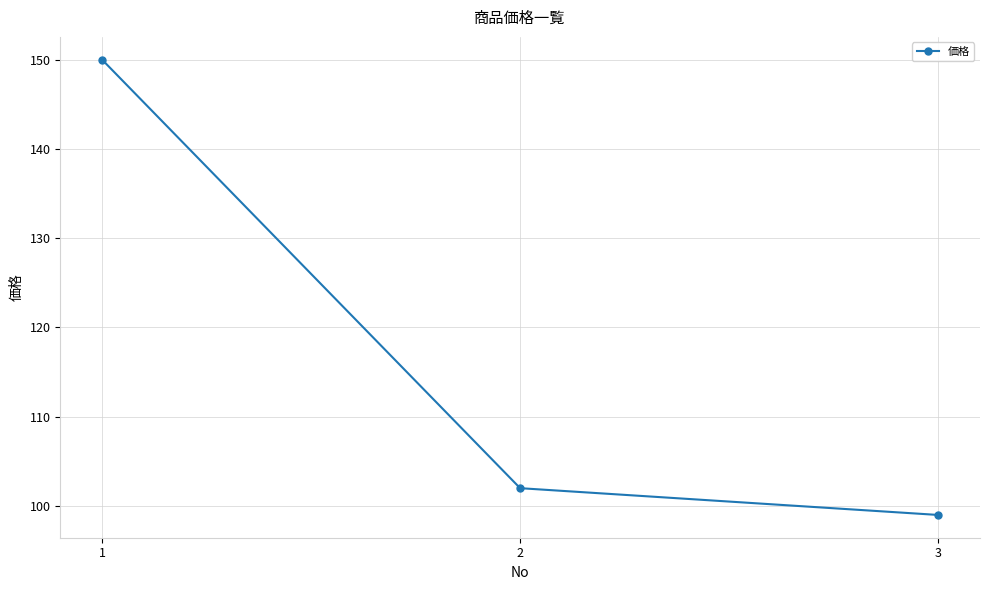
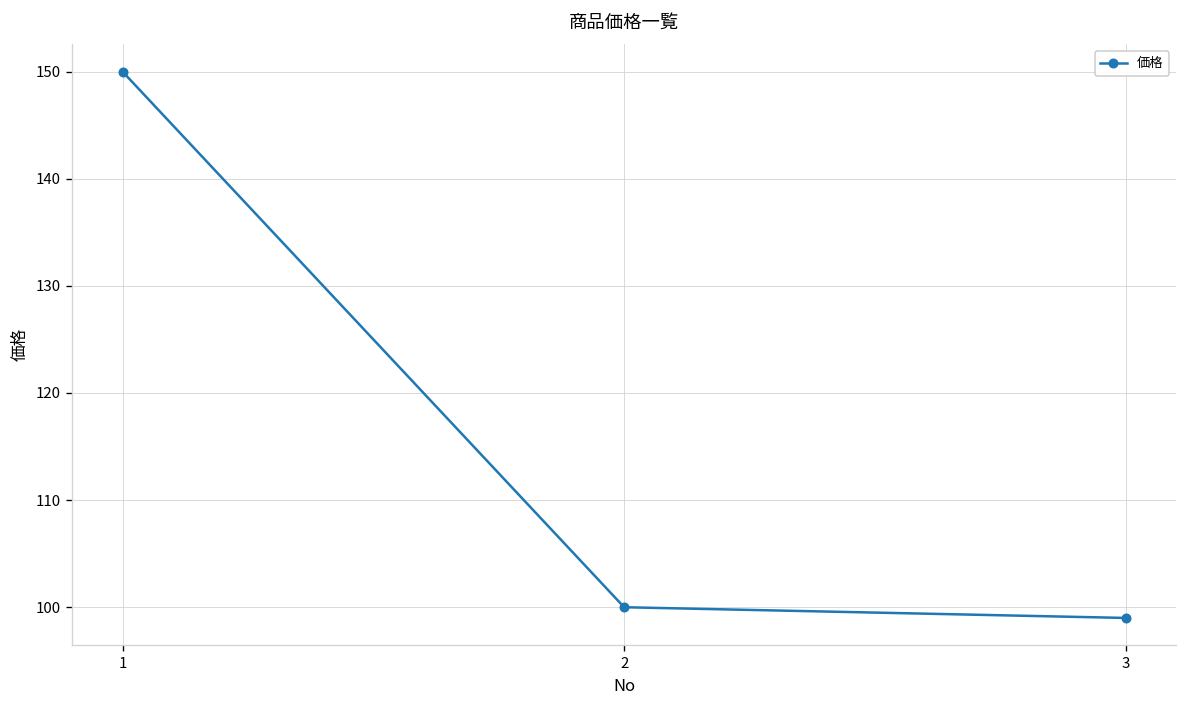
  {
    "1": 150,
-   "2": 102,
+   "2": 100,
    "3": 99
  }
